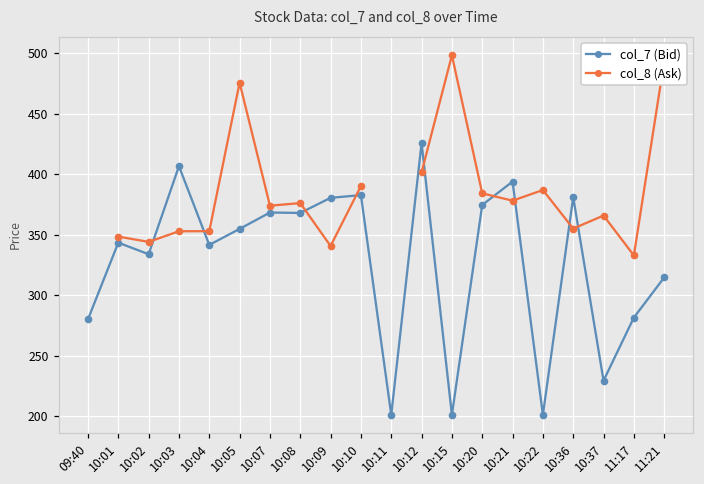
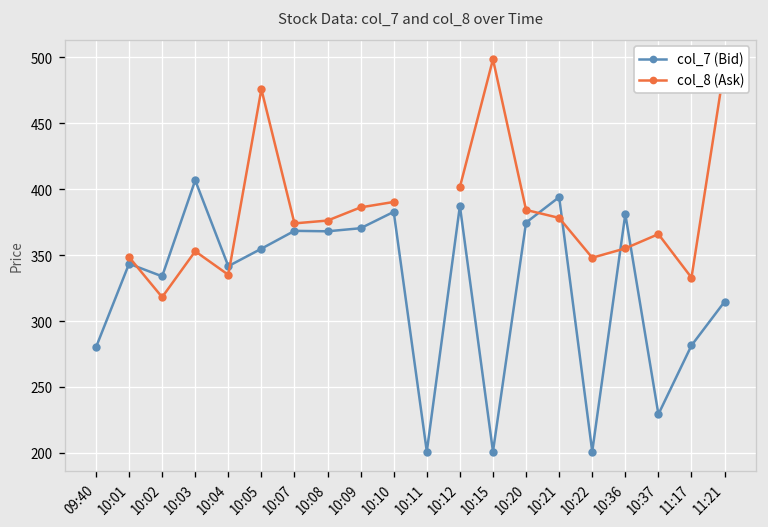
  {
    "col_7 (Bid)": {
      "09:40": 280,
      "10:01": 343,
      "10:02": 334,
      "10:03": 407,
      "10:04": 342,
      "10:05": 355,
      "10:07": 368,
      "10:08": 368,
-     "10:09": 381,
+     "10:09": 370,
      "10:10": 383,
      "10:11": 201,
-     "10:12": 426,
+     "10:12": 387,
      "10:15": 201,
      "10:20": 375,
      "10:21": 394,
      "10:22": 201,
      "10:36": 381,
      "10:37": 229,
      "11:17": 281,
      "11:21": 315
    },
    "col_8 (Ask)": {
      "10:01": 349,
-     "10:02": 344,
+     "10:02": 318,
      "10:03": 353,
-     "10:04": 353,
+     "10:04": 335,
      "10:05": 476,
      "10:07": 374,
      "10:08": 376,
-     "10:09": 341,
+     "10:09": 386,
      "10:10": 390,
      "10:12": 402,
      "10:15": 499,
      "10:20": 384,
      "10:21": 378,
-     "10:22": 387,
+     "10:22": 348,
      "10:36": 355,
      "10:37": 366,
      "11:17": 333
    }
  }
